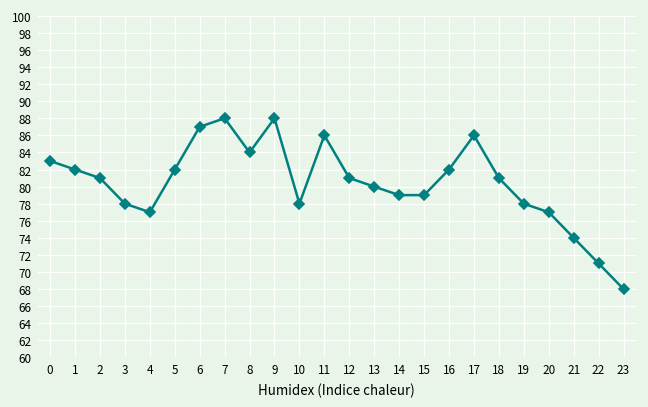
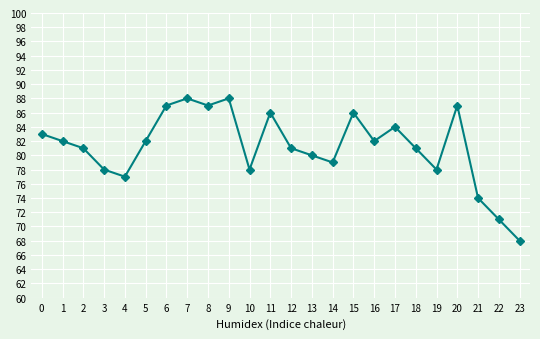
  {
    "0": 83,
    "1": 82,
    "2": 81,
    "3": 78,
    "4": 77,
    "5": 82,
    "6": 87,
    "7": 88,
-   "8": 84,
+   "8": 87,
    "9": 88,
    "10": 78,
    "11": 86,
    "12": 81,
    "13": 80,
    "14": 79,
-   "15": 79,
+   "15": 86,
    "16": 82,
-   "17": 86,
+   "17": 84,
    "18": 81,
    "19": 78,
-   "20": 77,
+   "20": 87,
    "21": 74,
    "22": 71,
    "23": 68
  }
